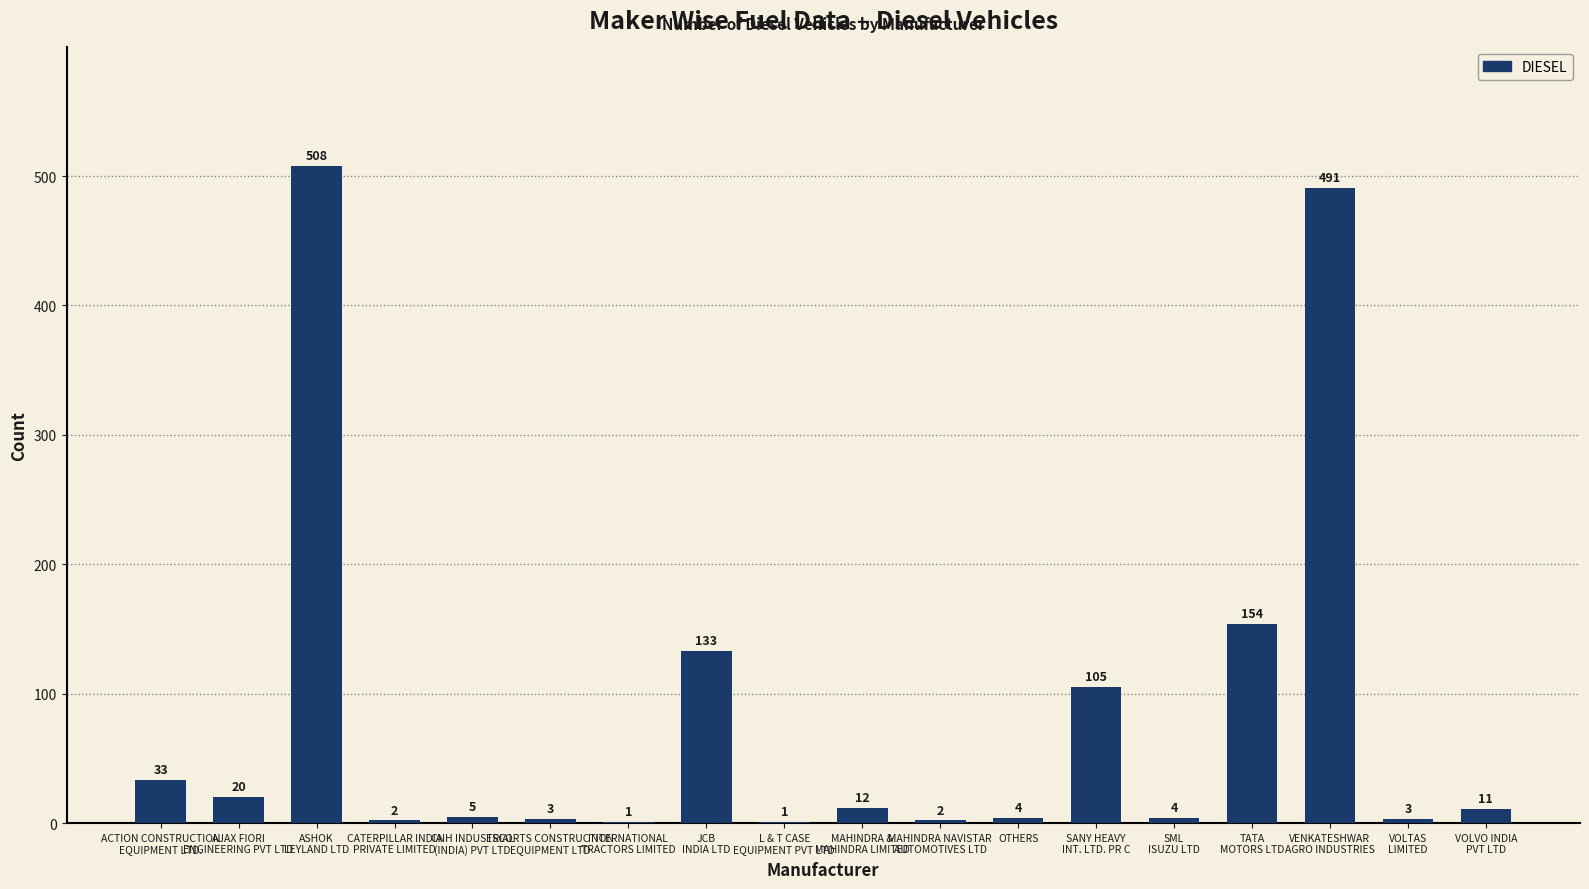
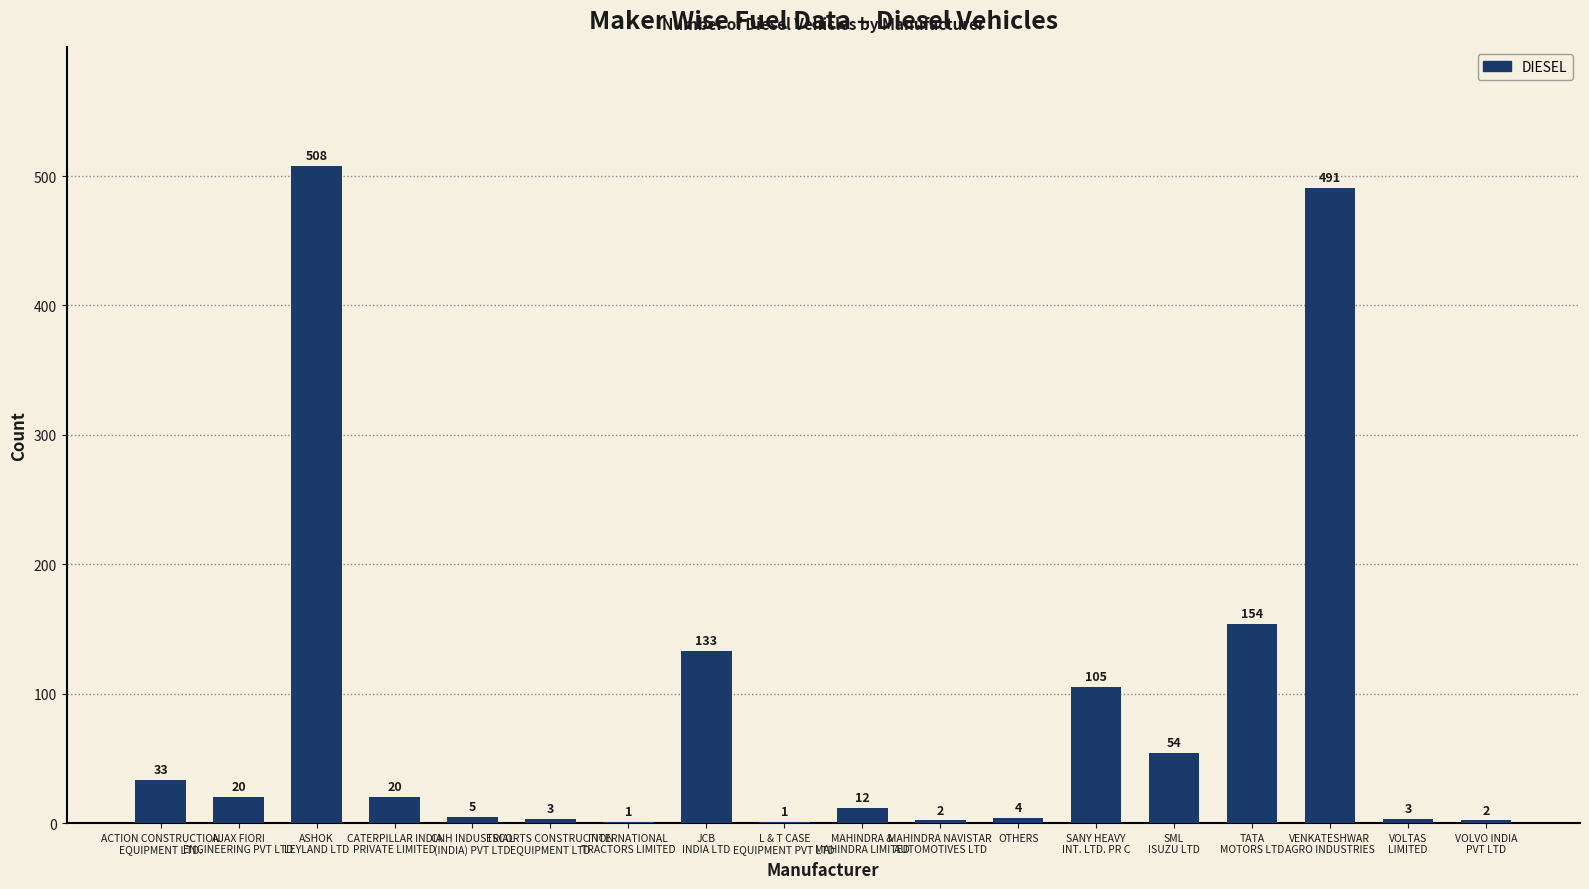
  {
-   "CATERPILLAR INDIA PRIVATE LIMITED": 2,
+   "CATERPILLAR INDIA PRIVATE LIMITED": 20,
    "JCB INDIA LTD": 133,
    "OTHERS": 4,
    "SANY HEAVY INT. LTD. PR C": 105,
-   "SML ISUZU LTD": 4,
+   "SML ISUZU LTD": 54,
    "TATA MOTORS LTD": 154,
    "VENKATESHWAR AGRO INDUSTRIES": 491,
    "VOLTAS LIMITED": 3,
-   "VOLVO INDIA PVT LTD": 11
+   "VOLVO INDIA PVT LTD": 2
  }
